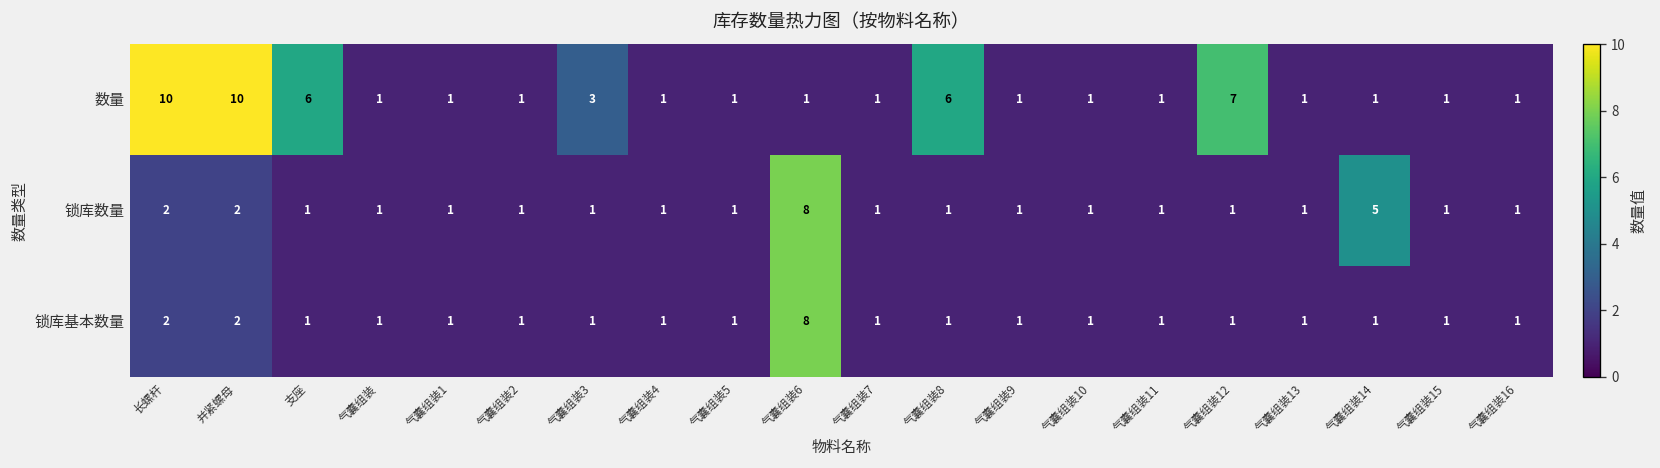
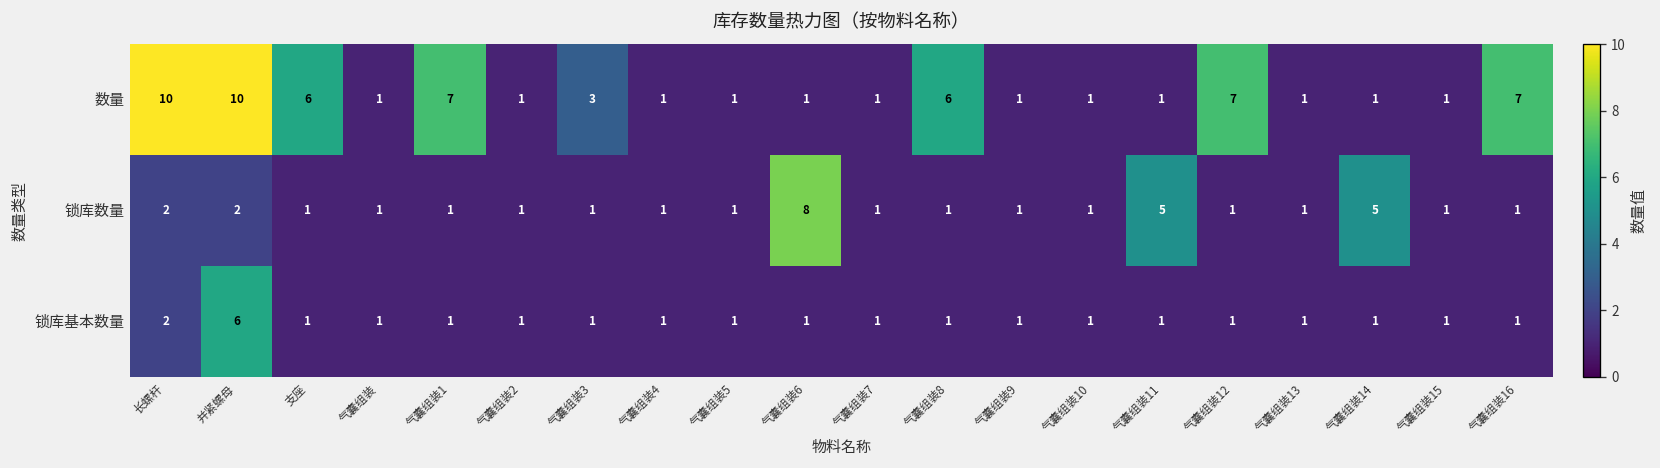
  {
    "数量": {
      "长螺杆": 10,
      "并紧螺母": 10,
      "支座": 6,
      "气囊组装": 1,
-     "气囊组装1": 1,
+     "气囊组装1": 7,
      "气囊组装2": 1,
      "气囊组装3": 3,
      "气囊组装4": 1,
      "气囊组装5": 1,
      "气囊组装6": 1,
      "气囊组装7": 1,
      "气囊组装8": 6,
      "气囊组装9": 1,
      "气囊组装10": 1,
      "气囊组装11": 1,
      "气囊组装12": 7,
      "气囊组装13": 1,
      "气囊组装14": 1,
      "气囊组装15": 1,
-     "气囊组装16": 1
+     "气囊组装16": 7
    },
    "锁库数量": {
      "长螺杆": 2,
      "并紧螺母": 2,
      "支座": 1,
      "气囊组装": 1,
      "气囊组装1": 1,
      "气囊组装2": 1,
      "气囊组装3": 1,
      "气囊组装4": 1,
      "气囊组装5": 1,
      "气囊组装6": 8,
      "气囊组装7": 1,
      "气囊组装8": 1,
      "气囊组装9": 1,
      "气囊组装10": 1,
-     "气囊组装11": 1,
+     "气囊组装11": 5,
      "气囊组装12": 1,
      "气囊组装13": 1,
      "气囊组装14": 5,
      "气囊组装15": 1,
      "气囊组装16": 1
    },
    "锁库基本数量": {
      "长螺杆": 2,
-     "并紧螺母": 2,
+     "并紧螺母": 6,
      "支座": 1,
      "气囊组装": 1,
      "气囊组装1": 1,
      "气囊组装2": 1,
      "气囊组装3": 1,
      "气囊组装4": 1,
      "气囊组装5": 1,
-     "气囊组装6": 8,
+     "气囊组装6": 1,
      "气囊组装7": 1,
      "气囊组装8": 1,
      "气囊组装9": 1,
      "气囊组装10": 1,
      "气囊组装11": 1,
      "气囊组装12": 1,
      "气囊组装13": 1,
      "气囊组装14": 1,
      "气囊组装15": 1,
      "气囊组装16": 1
    }
  }
